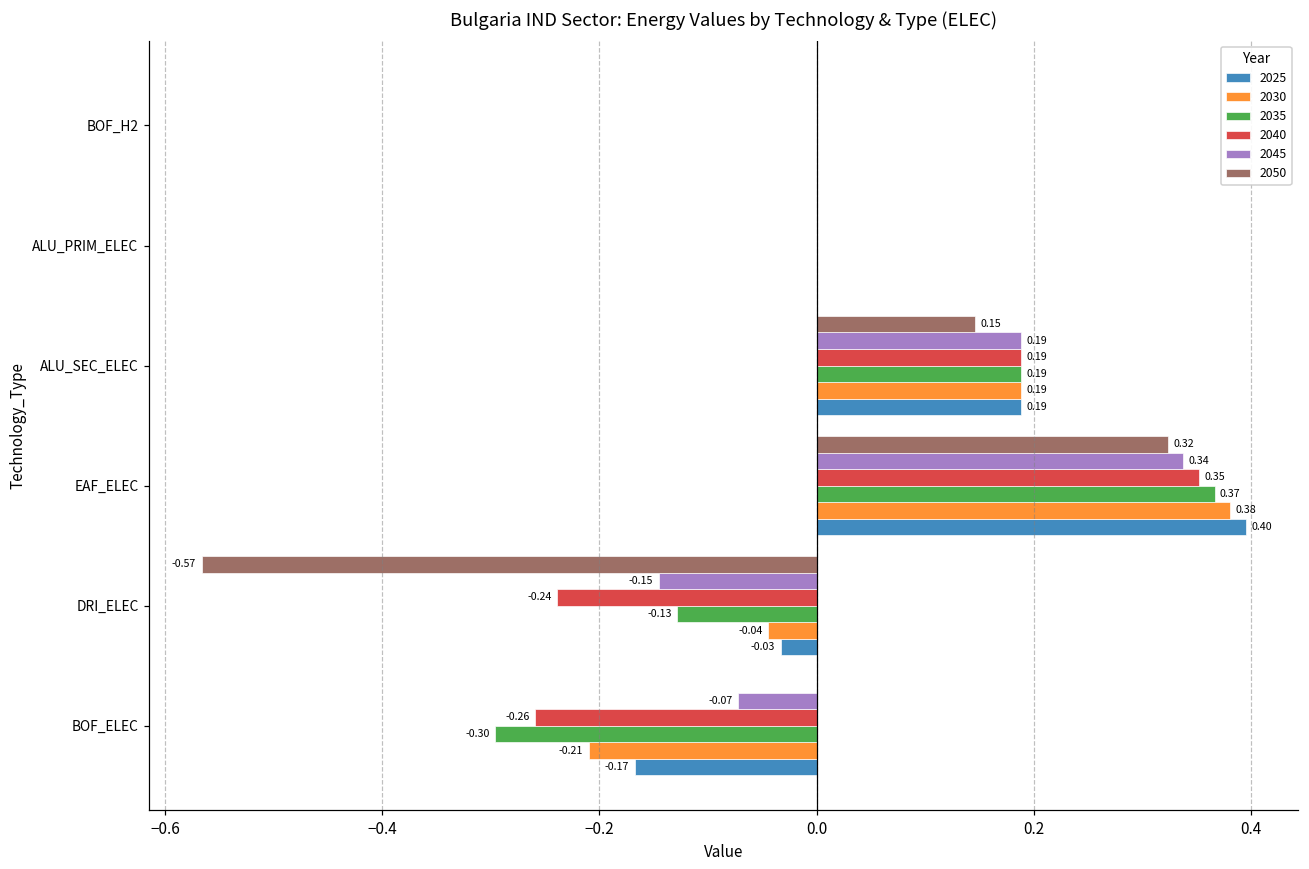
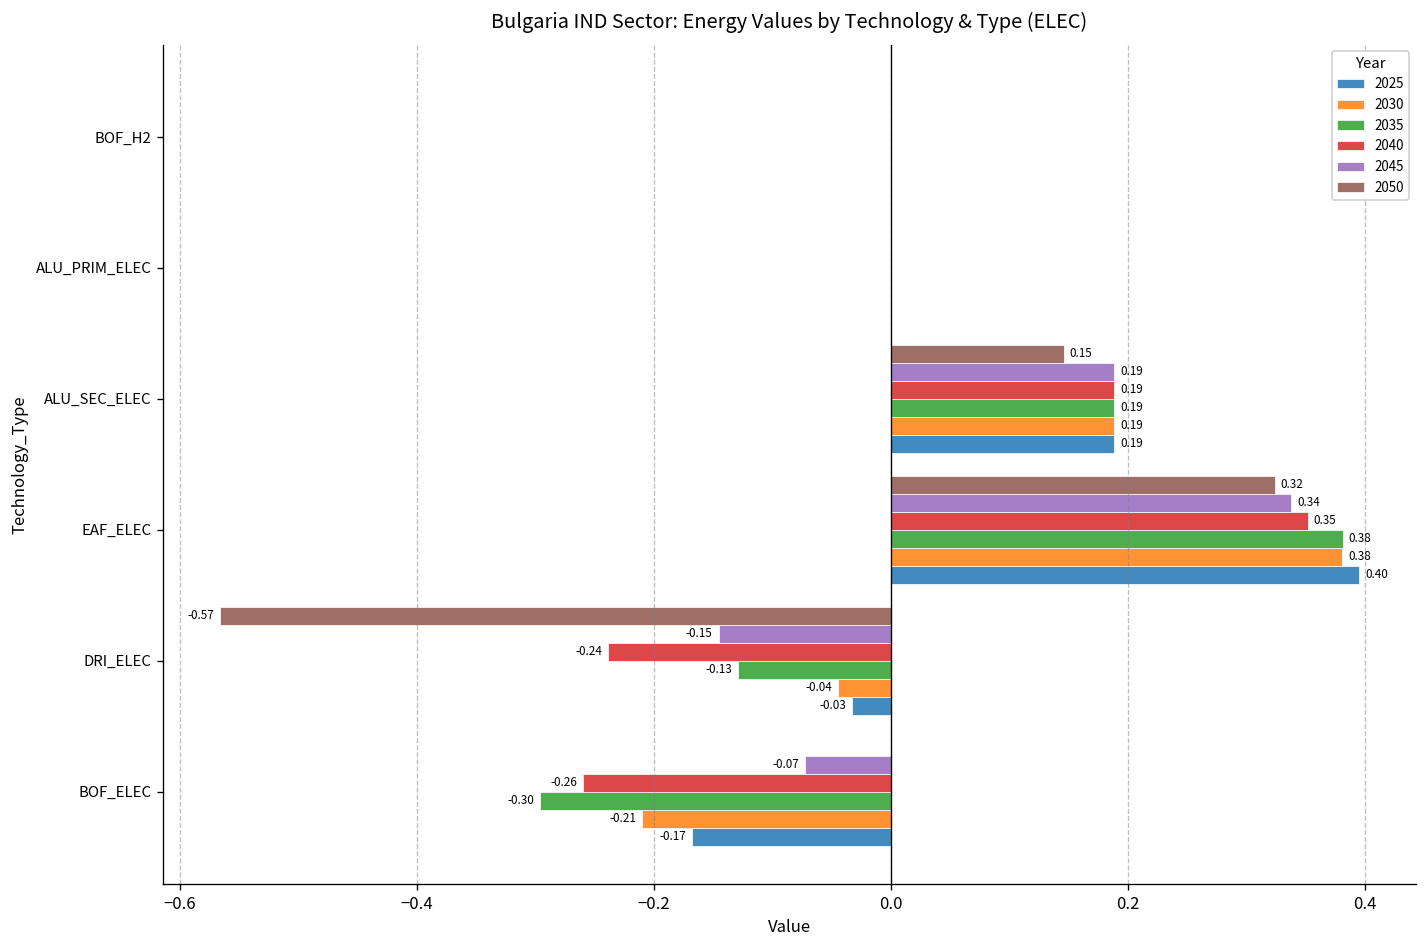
  {
    "2025": {
      "ALU_SEC_ELEC": 0.19,
      "EAF_ELEC": 0.40,
      "DRI_ELEC": -0.03,
      "BOF_ELEC": -0.17
    },
    "2030": {
      "ALU_SEC_ELEC": 0.19,
      "EAF_ELEC": 0.38,
      "DRI_ELEC": -0.04,
      "BOF_ELEC": -0.21
    },
    "2035": {
      "ALU_SEC_ELEC": 0.19,
-     "EAF_ELEC": 0.37,
+     "EAF_ELEC": 0.38,
      "DRI_ELEC": -0.13,
      "BOF_ELEC": -0.30
    },
    "2040": {
      "ALU_SEC_ELEC": 0.19,
      "EAF_ELEC": 0.35,
      "DRI_ELEC": -0.24,
      "BOF_ELEC": -0.26
    },
    "2045": {
      "ALU_SEC_ELEC": 0.19,
      "EAF_ELEC": 0.34,
      "DRI_ELEC": -0.15,
      "BOF_ELEC": -0.07
    },
    "2050": {
      "ALU_SEC_ELEC": 0.15,
      "EAF_ELEC": 0.32,
      "DRI_ELEC": -0.57
    }
  }
